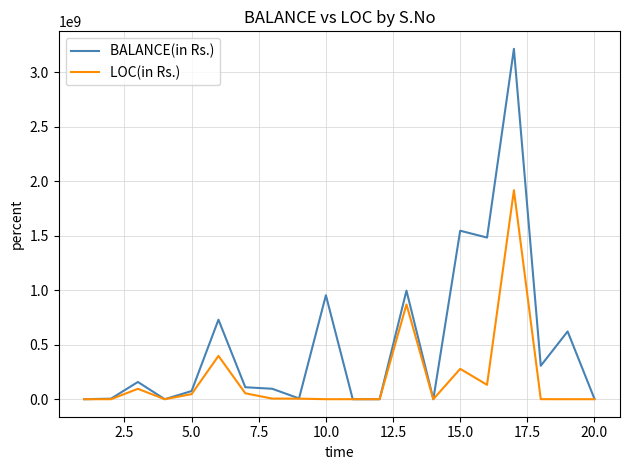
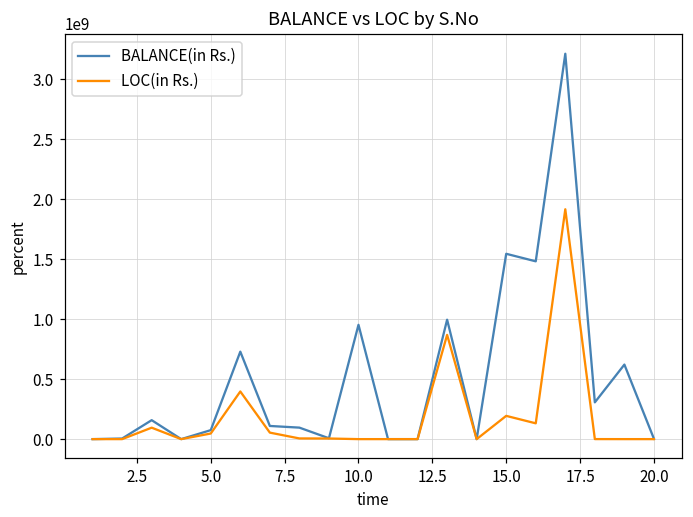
  {
    "BALANCE(in Rs.)": {
      "5.0": 70000000,
      "10.0": 950000000,
      "15.0": 1550000000
    },
    "LOC(in Rs.)": {
      "5.0": 50000000,
      "10.0": 0,
-     "15.0": 280000000
+     "15.0": 190000000
    }
  }
